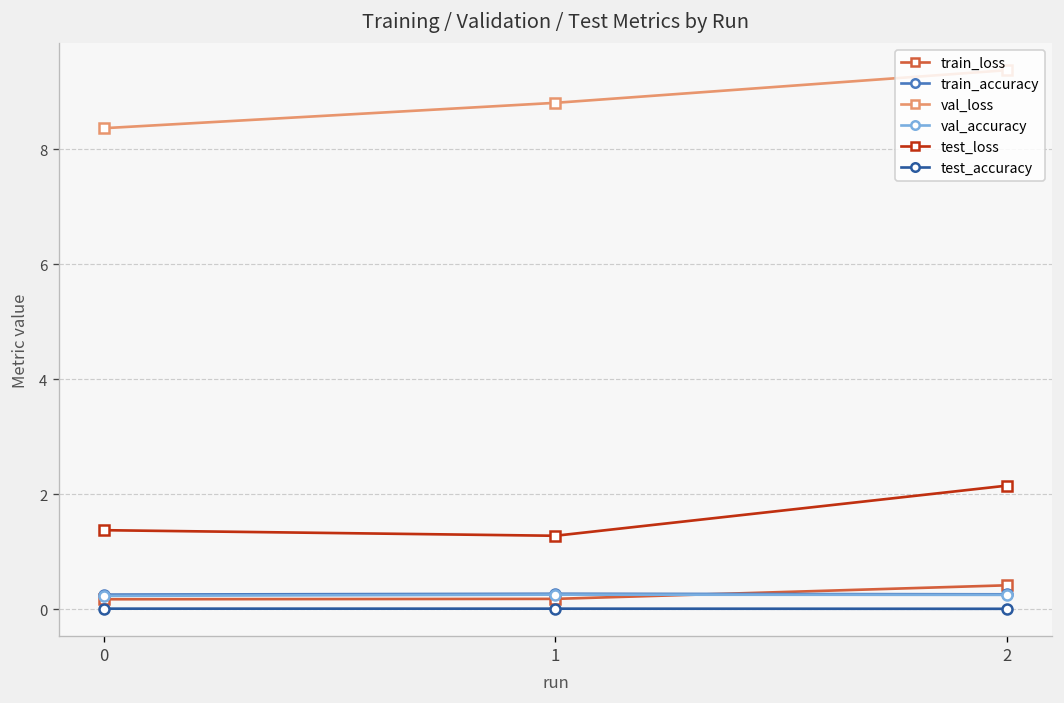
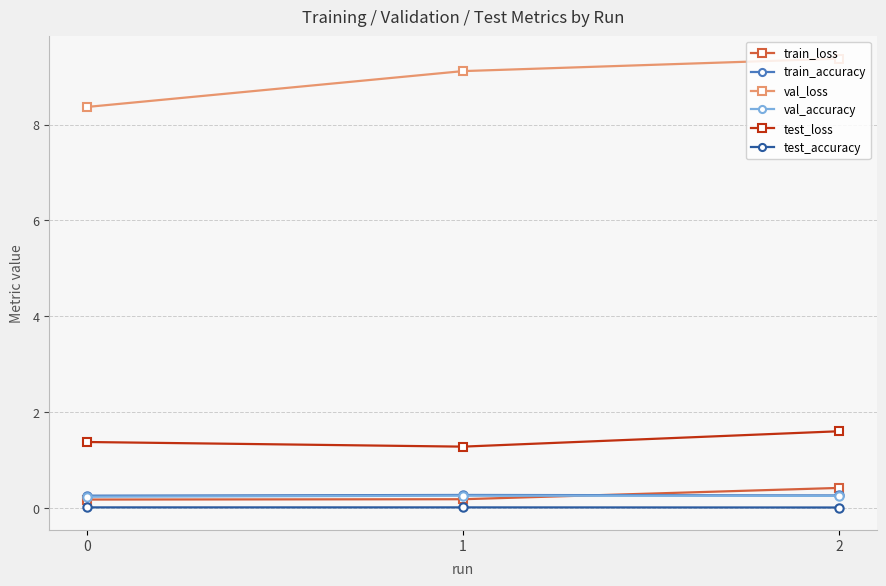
  {
    "train_loss": {
      "0": 0.2,
      "1": 0.2,
      "2": 0.4
    },
    "val_loss": {
      "0": 8.4,
-     "1": 8.8
+     "1": 9.1
    },
    "test_loss": {
      "0": 1.4,
      "1": 1.3,
-     "2": 2.2
+     "2": 1.6
    }
  }
